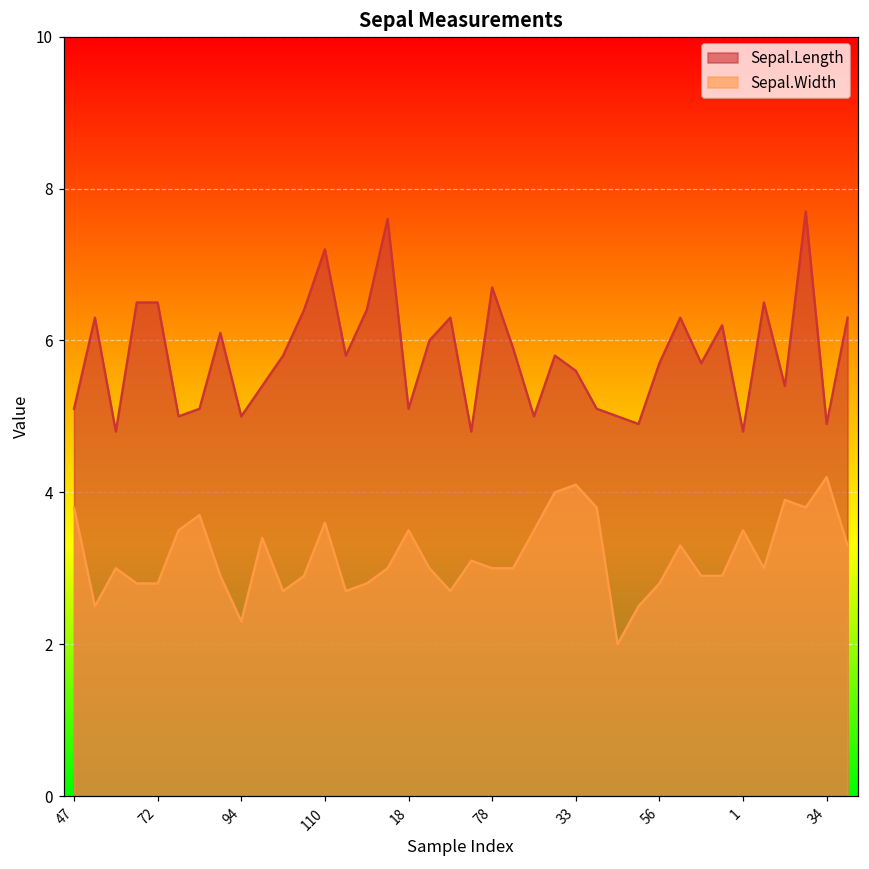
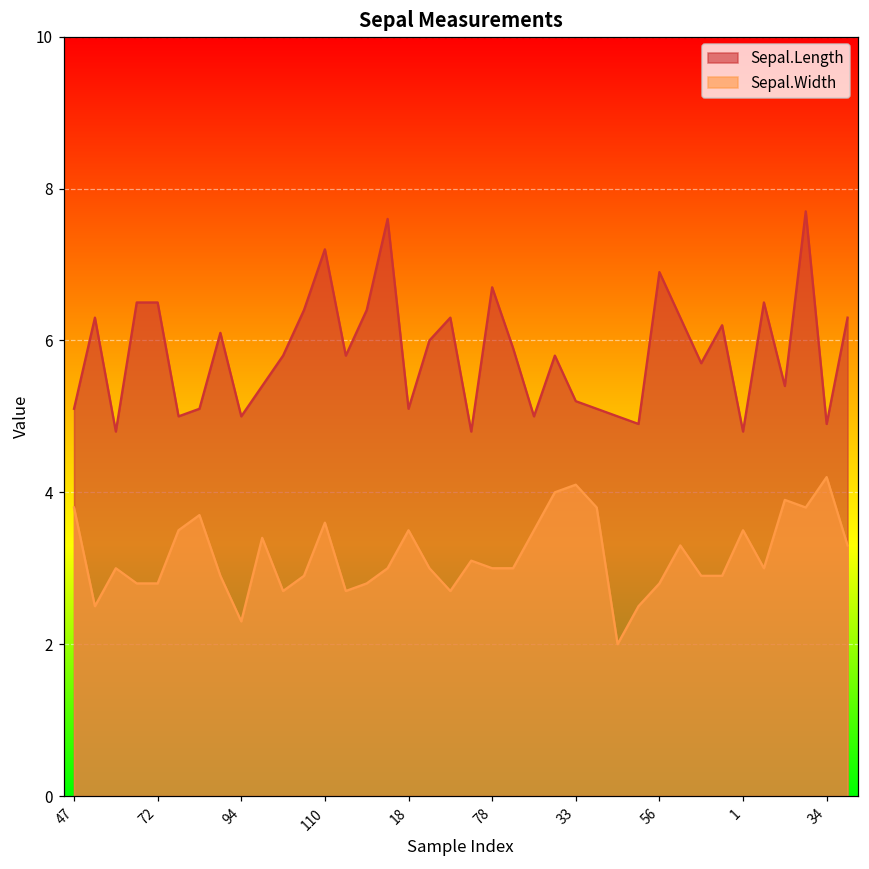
  {
    "Sepal.Length": {
      "47": 5.1,
      "72": 6.5,
      "94": 5.0,
      "110": 7.2,
      "18": 5.1,
      "78": 6.7,
-     "33": 5.6,
-     "56": 5.7,
+     "33": 5.2,
+     "56": 6.9,
      "1": 4.8,
      "34": 4.9
    },
    "Sepal.Width": {
      "47": 3.8,
      "72": 2.8,
      "94": 2.3,
      "110": 3.6,
      "18": 3.5,
      "78": 3.0,
      "33": 4.1,
      "56": 2.8,
      "1": 3.5,
      "34": 4.2
    }
  }
